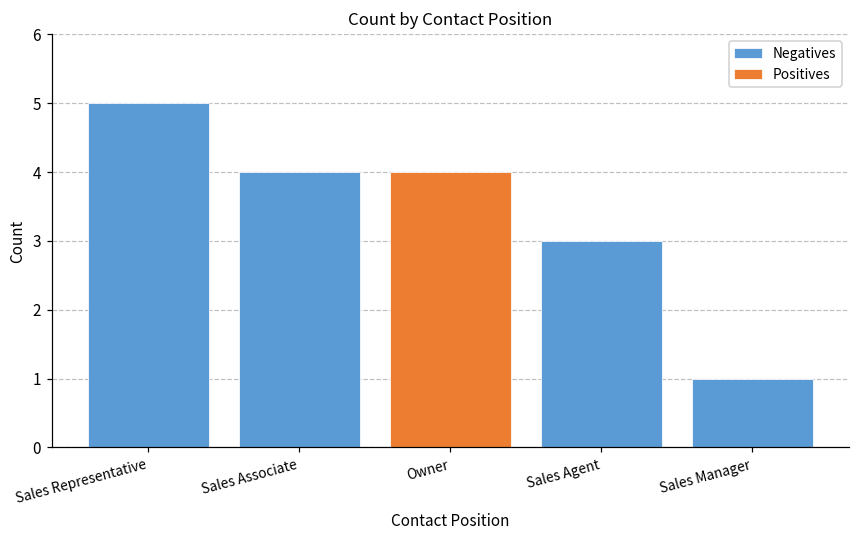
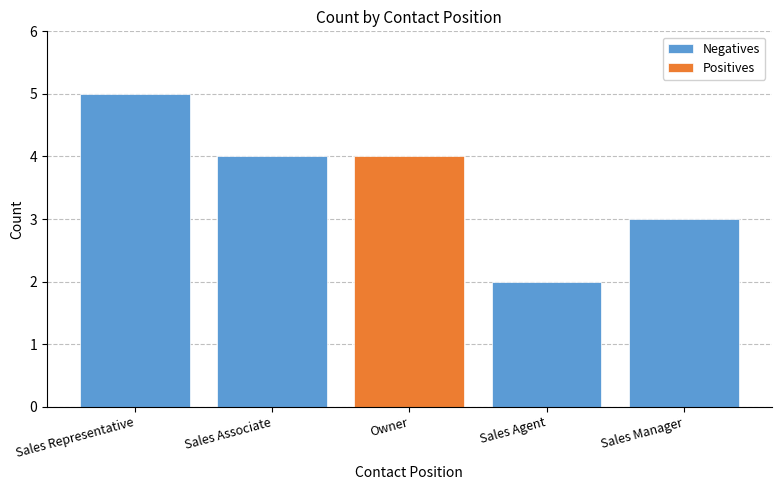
  {
    "Negatives": {
      "Sales Representative": 5,
      "Sales Associate": 4,
-     "Sales Agent": 3,
-     "Sales Manager": 1
+     "Sales Agent": 2,
+     "Sales Manager": 3
    },
    "Positives": {
      "Owner": 4
    }
  }
